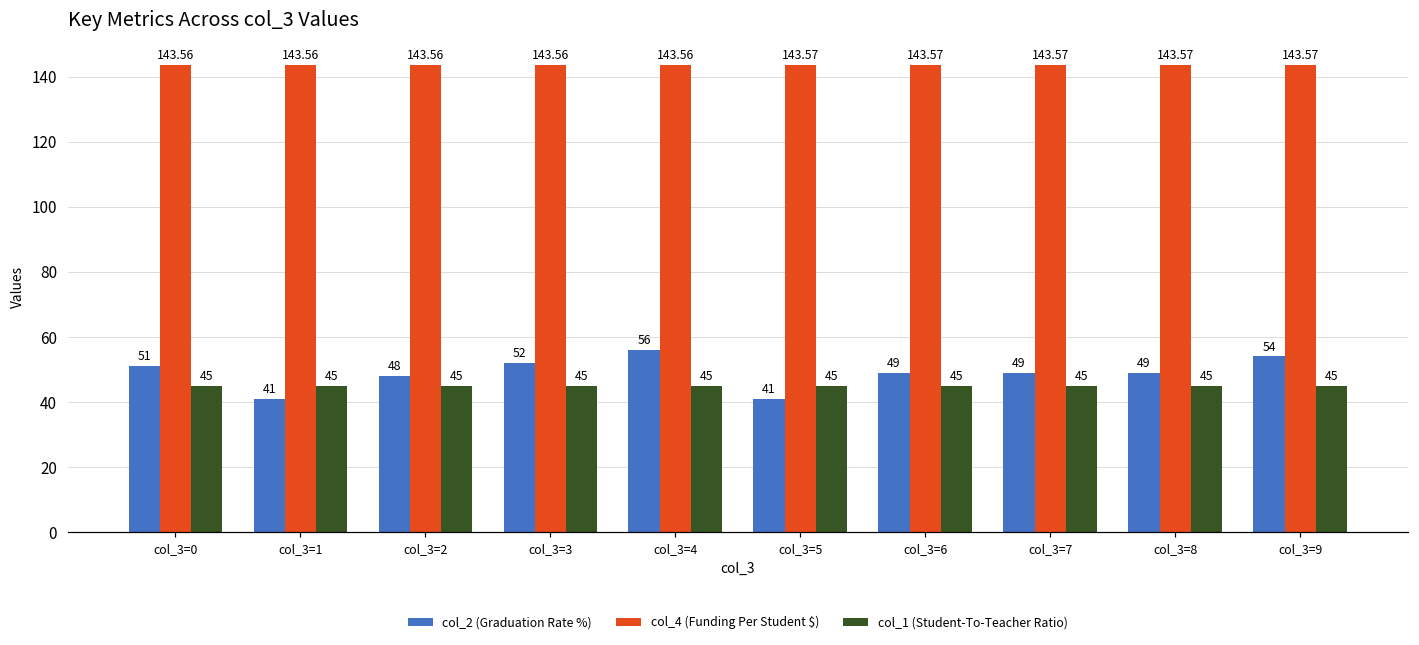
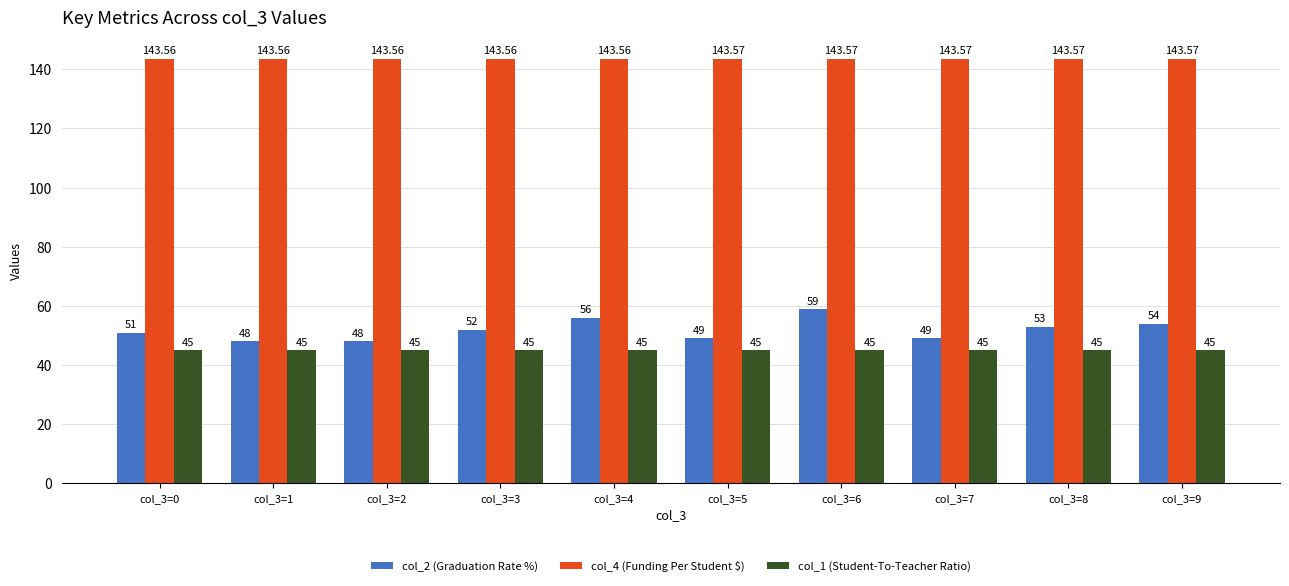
  {
    "col_2 (Graduation Rate %)": {
      "col_3=0": 51,
-     "col_3=1": 41,
+     "col_3=1": 48,
      "col_3=2": 48,
      "col_3=3": 52,
      "col_3=4": 56,
-     "col_3=5": 41,
-     "col_3=6": 49,
+     "col_3=5": 49,
+     "col_3=6": 59,
      "col_3=7": 49,
-     "col_3=8": 49,
+     "col_3=8": 53,
      "col_3=9": 54
    },
    "col_4 (Funding Per Student $)": {
      "col_3=0": 143.56,
      "col_3=1": 143.56,
      "col_3=2": 143.56,
      "col_3=3": 143.56,
      "col_3=4": 143.56,
      "col_3=5": 143.57,
      "col_3=6": 143.57,
      "col_3=7": 143.57,
      "col_3=8": 143.57,
      "col_3=9": 143.57
    },
    "col_1 (Student-To-Teacher Ratio)": {
      "col_3=0": 45,
      "col_3=1": 45,
      "col_3=2": 45,
      "col_3=3": 45,
      "col_3=4": 45,
      "col_3=5": 45,
      "col_3=6": 45,
      "col_3=7": 45,
      "col_3=8": 45,
      "col_3=9": 45
    }
  }
